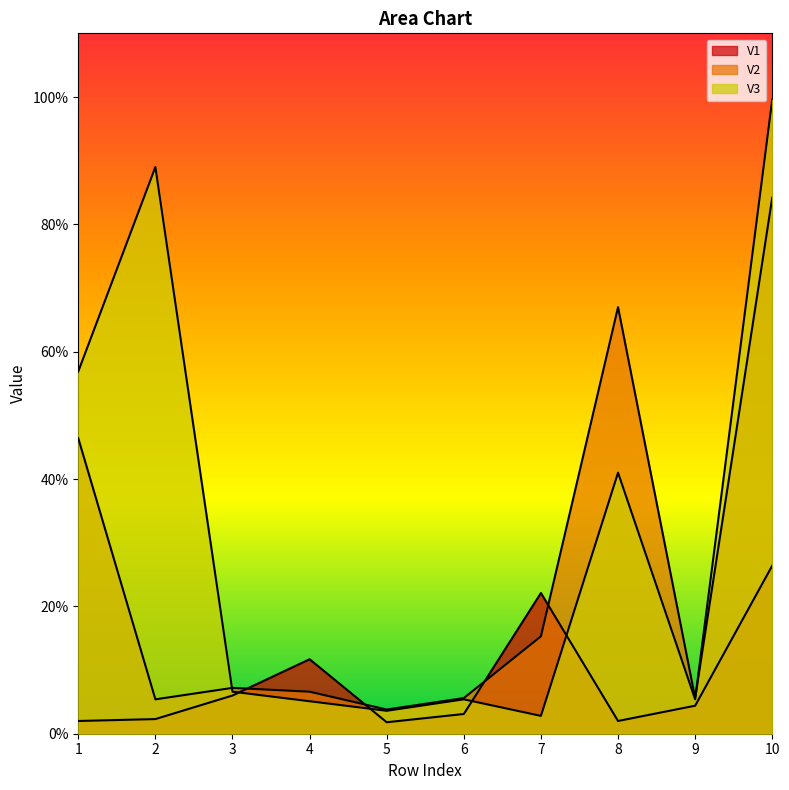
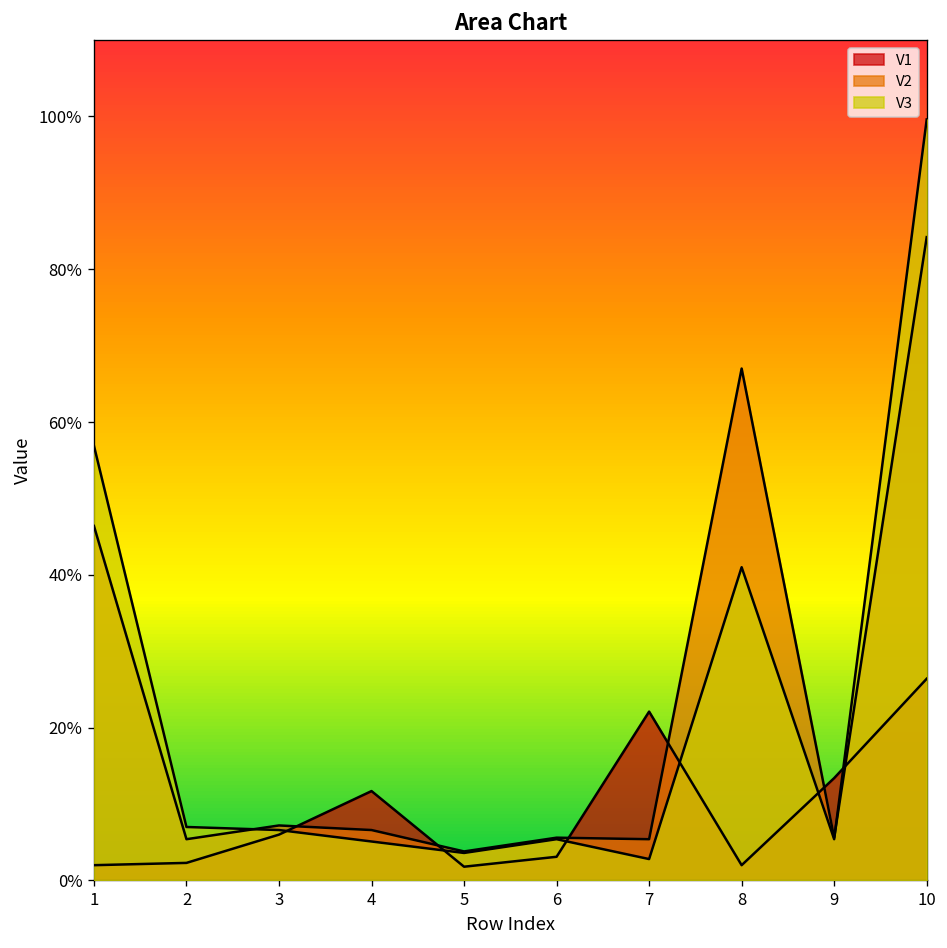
  {
    "V1": {
      "1": "2%",
      "2": "2%",
      "3": "6%",
      "4": "12%",
      "5": "2%",
      "6": "3%",
      "7": "22%",
      "8": "2%",
-     "9": "4%",
+     "9": "13%",
      "10": "26%"
    },
    "V2": {
      "1": "46%",
      "2": "5%",
      "3": "7%",
      "4": "7%",
-     "7": "15%",
+     "7": "5%",
      "8": "67%",
      "10": "84%"
    },
    "V3": {
      "1": "57%",
-     "2": "89%",
+     "2": "7%",
      "3": "7%",
      "4": "5%",
      "7": "3%",
      "8": "41%",
      "10": "100%"
    }
  }
